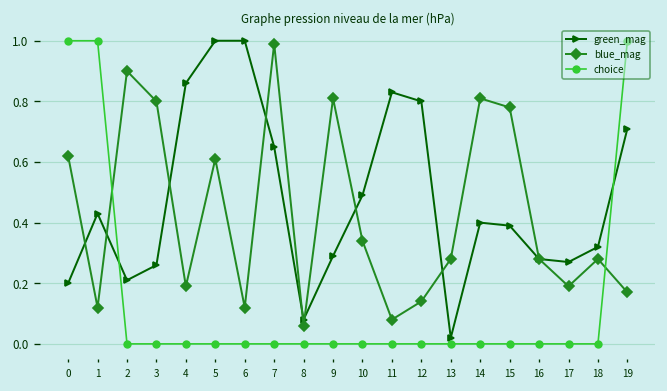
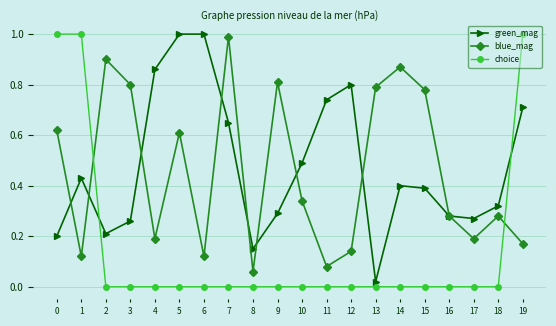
  {
    "green_mag": {
      "0": 0.20,
      "1": 0.43,
      "2": 0.21,
      "3": 0.26,
      "4": 0.86,
      "5": 1.00,
      "6": 1.00,
      "7": 0.65,
-     "8": 0.08,
+     "8": 0.15,
      "9": 0.29,
      "10": 0.49,
-     "11": 0.83,
+     "11": 0.74,
      "12": 0.80,
      "13": 0.02,
      "14": 0.40,
      "15": 0.39,
      "17": 0.27,
      "18": 0.32,
      "19": 0.71
    },
    "blue_mag": {
      "0": 0.62,
      "1": 0.12,
      "2": 0.90,
      "3": 0.80,
      "4": 0.19,
      "5": 0.61,
      "6": 0.12,
      "7": 0.99,
      "8": 0.06,
      "9": 0.81,
      "10": 0.34,
      "11": 0.08,
      "12": 0.14,
-     "13": 0.28,
-     "14": 0.81,
+     "13": 0.79,
+     "14": 0.87,
      "15": 0.78,
      "17": 0.19,
      "18": 0.28,
      "19": 0.17
    },
    "choice": {
      "0": 1.00,
      "1": 1.00,
      "2": 0.00,
      "3": 0.00,
      "4": 0.00,
      "5": 0.00,
      "6": 0.00,
      "7": 0.00,
      "8": 0.00,
      "9": 0.00,
      "10": 0.00,
      "11": 0.00,
      "12": 0.00,
      "13": 0.00,
      "14": 0.00,
      "15": 0.00,
      "16": 0.00,
      "17": 0.00,
      "18": 0.00
    }
  }
